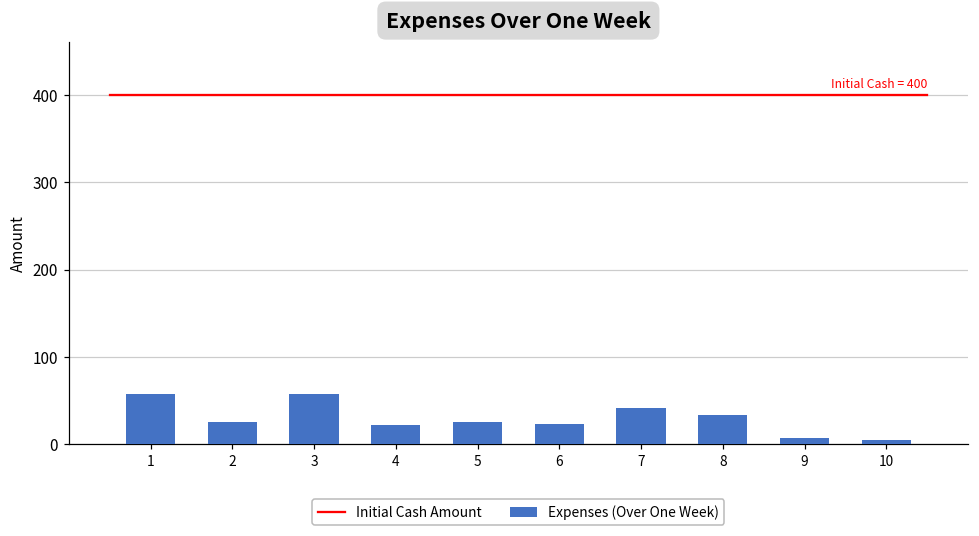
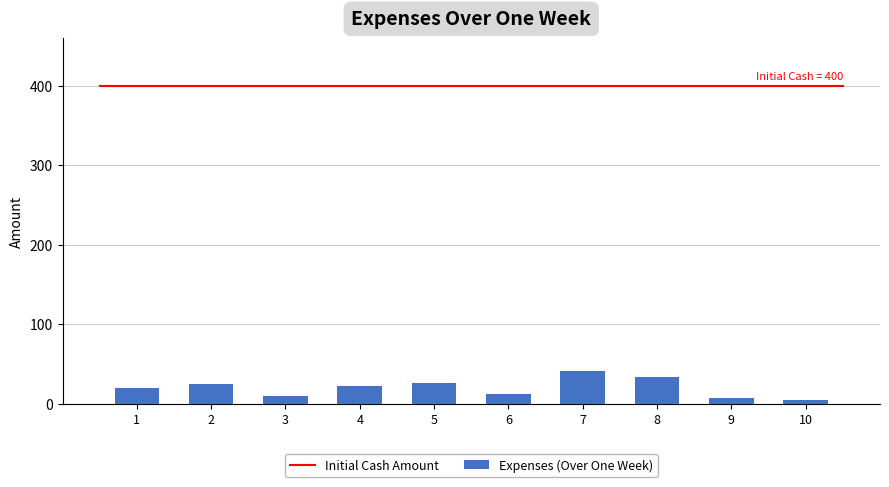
  {
    "Expenses (Over One Week)": {
-     "1": 60,
+     "1": 20,
      "2": 30,
-     "3": 60,
+     "3": 10,
      "4": 20,
      "5": 30,
-     "6": 20,
+     "6": 10,
      "7": 40,
      "8": 30,
      "9": 10,
      "10": 10
    }
  }
